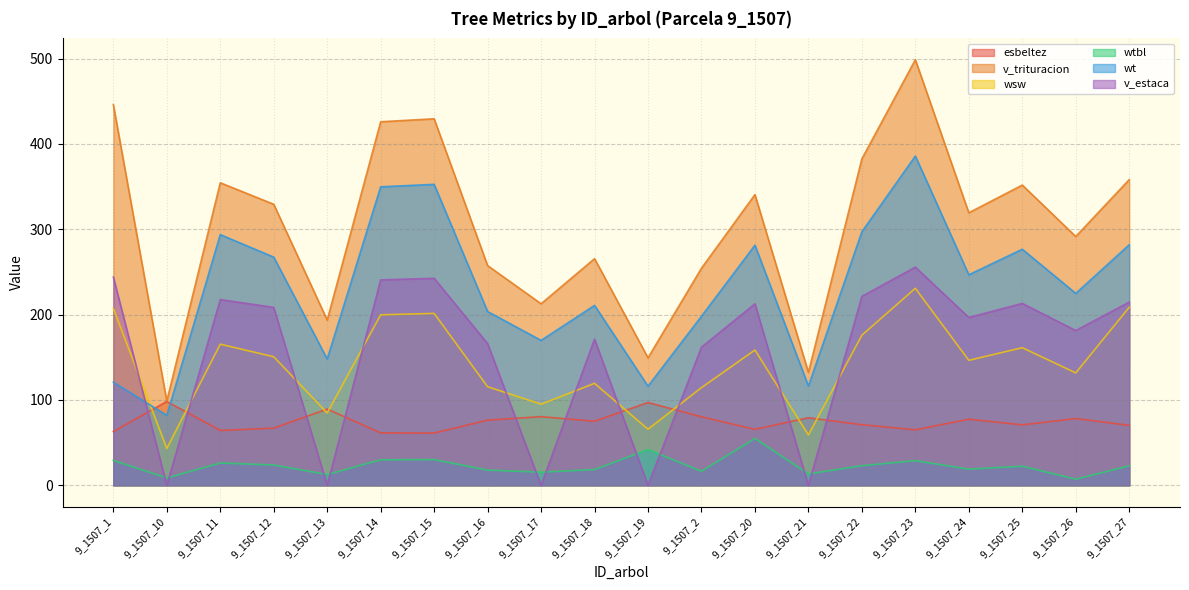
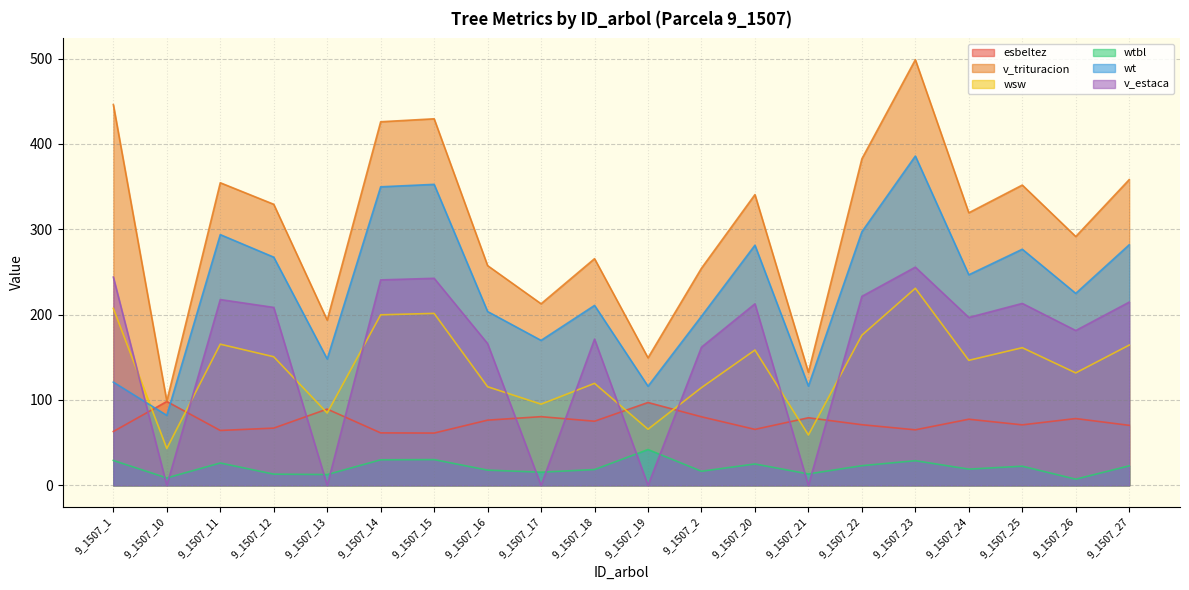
  {
    "wsw": {
      "9_1507_1": 210,
      "9_1507_10": 40,
      "9_1507_11": 170,
      "9_1507_12": 150,
      "9_1507_13": 80,
      "9_1507_14": 200,
      "9_1507_15": 200,
      "9_1507_16": 120,
      "9_1507_17": 100,
      "9_1507_18": 120,
      "9_1507_19": 70,
      "9_1507_2": 110,
      "9_1507_20": 160,
      "9_1507_21": 60,
      "9_1507_22": 180,
      "9_1507_23": 230,
      "9_1507_24": 150,
      "9_1507_25": 160,
      "9_1507_26": 130,
-     "9_1507_27": 210
+     "9_1507_27": 160
    },
    "wtbl": {
      "9_1507_1": 30,
      "9_1507_10": 10,
      "9_1507_11": 30,
-     "9_1507_12": 20,
+     "9_1507_12": 10,
      "9_1507_13": 10,
      "9_1507_14": 30,
      "9_1507_15": 30,
      "9_1507_16": 20,
      "9_1507_17": 20,
      "9_1507_18": 20,
      "9_1507_19": 40,
      "9_1507_2": 20,
-     "9_1507_20": 50,
+     "9_1507_20": 30,
      "9_1507_21": 10,
      "9_1507_22": 20,
      "9_1507_23": 30,
      "9_1507_24": 20,
      "9_1507_25": 20,
      "9_1507_26": 10,
      "9_1507_27": 20
    },
    "wt": {
      "9_1507_1": 120,
      "9_1507_10": 80,
      "9_1507_11": 290,
      "9_1507_12": 270,
      "9_1507_13": 150,
      "9_1507_14": 350,
      "9_1507_15": 350,
      "9_1507_16": 200,
      "9_1507_17": 170,
      "9_1507_18": 210,
      "9_1507_19": 120,
      "9_1507_2": 200,
      "9_1507_20": 280,
      "9_1507_21": 120,
      "9_1507_22": 300,
      "9_1507_23": 390,
      "9_1507_24": 250,
      "9_1507_25": 280,
      "9_1507_26": 220,
      "9_1507_27": 280
    },
    "v_estaca": {
      "9_1507_1": 240,
      "9_1507_10": 0,
      "9_1507_11": 220,
      "9_1507_12": 210,
      "9_1507_13": 0,
      "9_1507_14": 240,
      "9_1507_15": 240,
      "9_1507_16": 170,
      "9_1507_17": 0,
      "9_1507_18": 170,
      "9_1507_19": 0,
      "9_1507_2": 160,
      "9_1507_20": 210,
      "9_1507_21": 0,
      "9_1507_22": 220,
      "9_1507_23": 260,
      "9_1507_24": 200,
      "9_1507_25": 210,
      "9_1507_26": 180,
      "9_1507_27": 210
    }
  }
